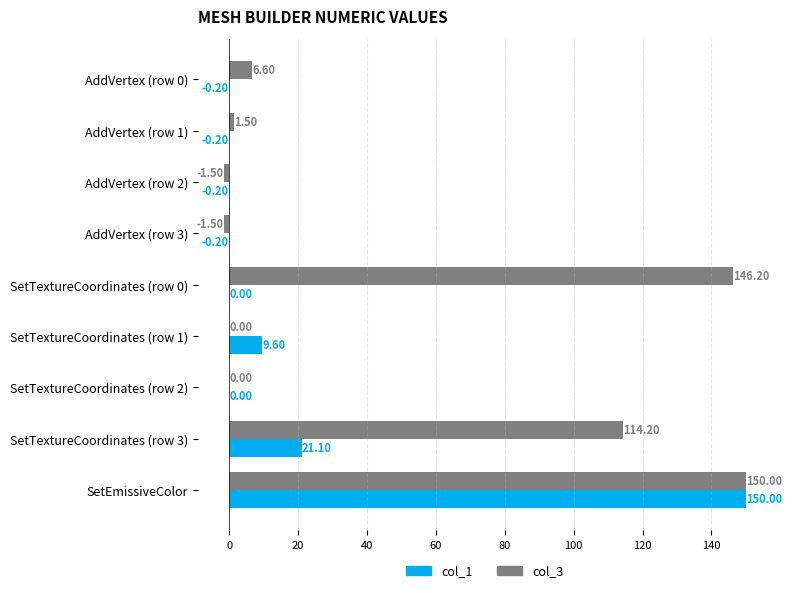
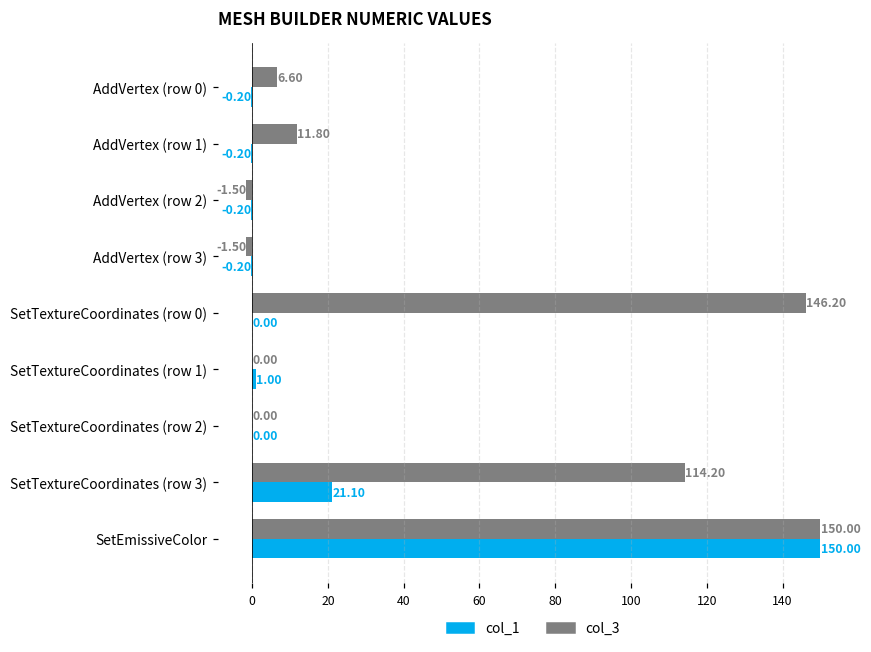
  {
    "col_1": {
      "AddVertex (row 0)": -0.20,
      "AddVertex (row 1)": -0.20,
      "AddVertex (row 2)": -0.20,
      "AddVertex (row 3)": -0.20,
      "SetTextureCoordinates (row 0)": 0.00,
-     "SetTextureCoordinates (row 1)": 9.60,
+     "SetTextureCoordinates (row 1)": 1.00,
      "SetTextureCoordinates (row 2)": 0.00,
      "SetTextureCoordinates (row 3)": 21.10,
      "SetEmissiveColor": 150.00
    },
    "col_3": {
      "AddVertex (row 0)": 6.60,
-     "AddVertex (row 1)": 1.50,
+     "AddVertex (row 1)": 11.80,
      "AddVertex (row 2)": -1.50,
      "AddVertex (row 3)": -1.50,
      "SetTextureCoordinates (row 0)": 146.20,
      "SetTextureCoordinates (row 1)": 0.00,
      "SetTextureCoordinates (row 2)": 0.00,
      "SetTextureCoordinates (row 3)": 114.20,
      "SetEmissiveColor": 150.00
    }
  }
